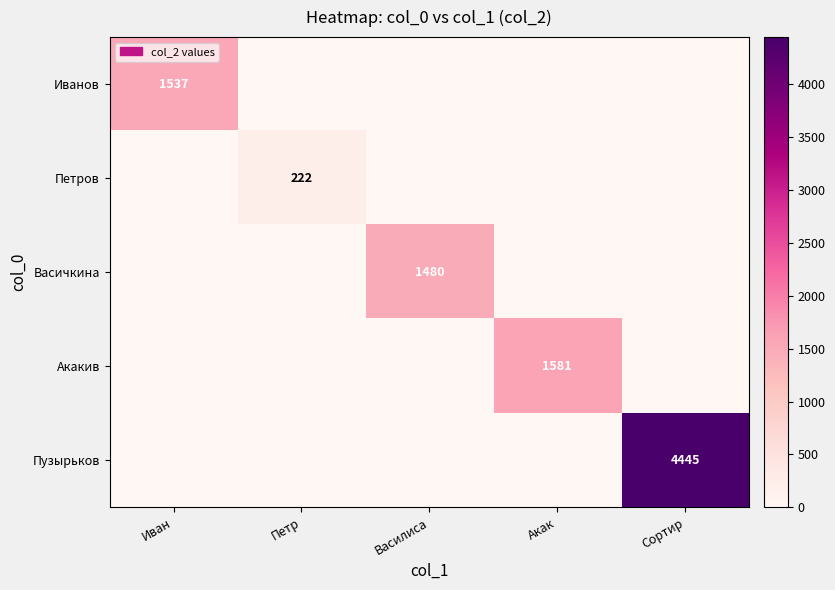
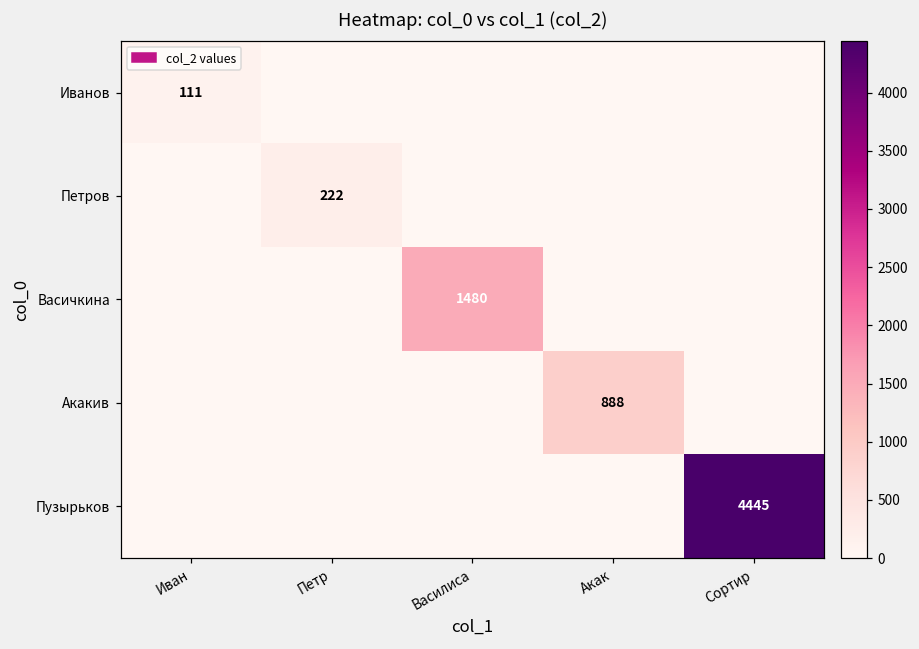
  {
    "Иванов": {
-     "Иван": 1537
+     "Иван": 111
    },
    "Петров": {
      "Петр": 222
    },
    "Васичкина": {
      "Василиса": 1480
    },
    "Акакив": {
-     "Акак": 1581
+     "Акак": 888
    },
    "Пузырьков": {
      "Сортир": 4445
    }
  }
